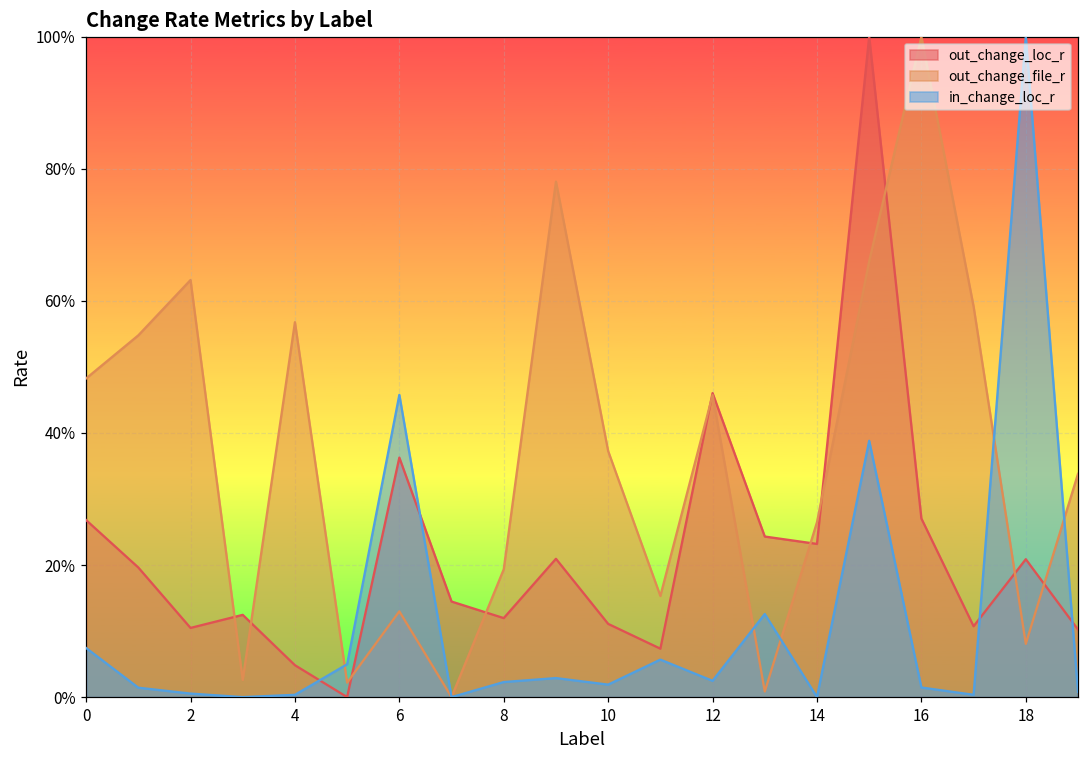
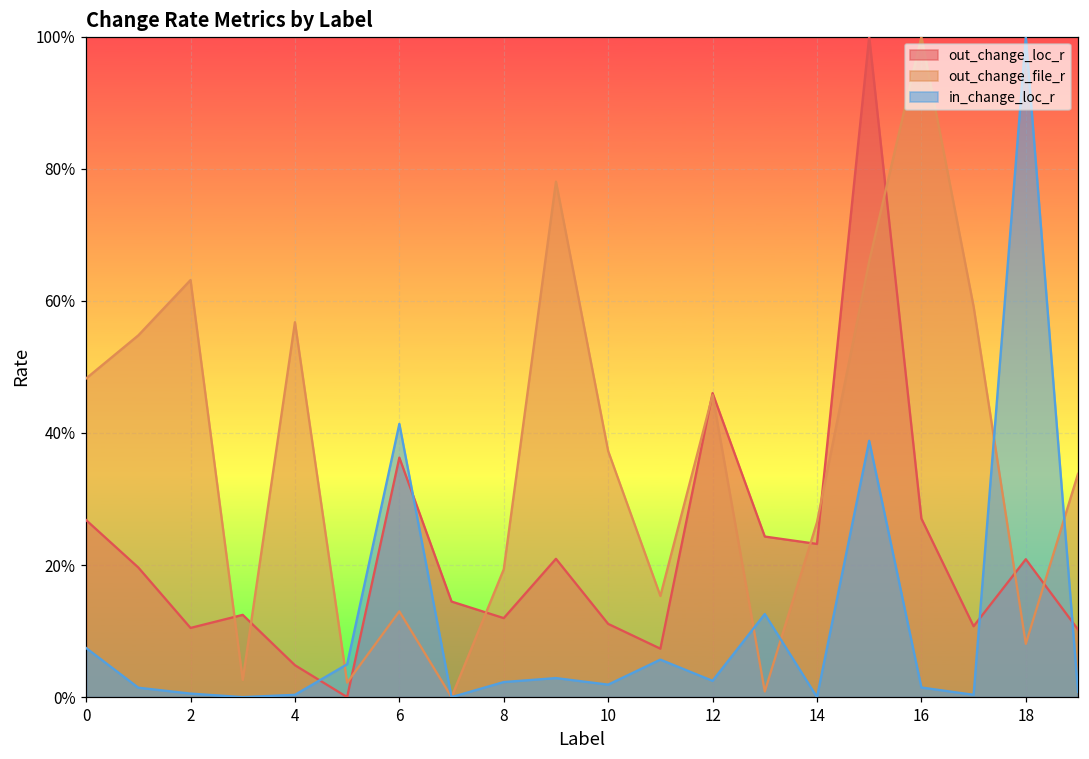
  {
    "in_change_loc_r": {
      "0": "7%",
      "2": "1%",
      "4": "0%",
-     "6": "46%",
+     "6": "41%",
      "8": "2%",
      "10": "2%",
      "12": "2%",
      "14": "0%",
      "16": "1%",
      "18": "100%"
    }
  }
